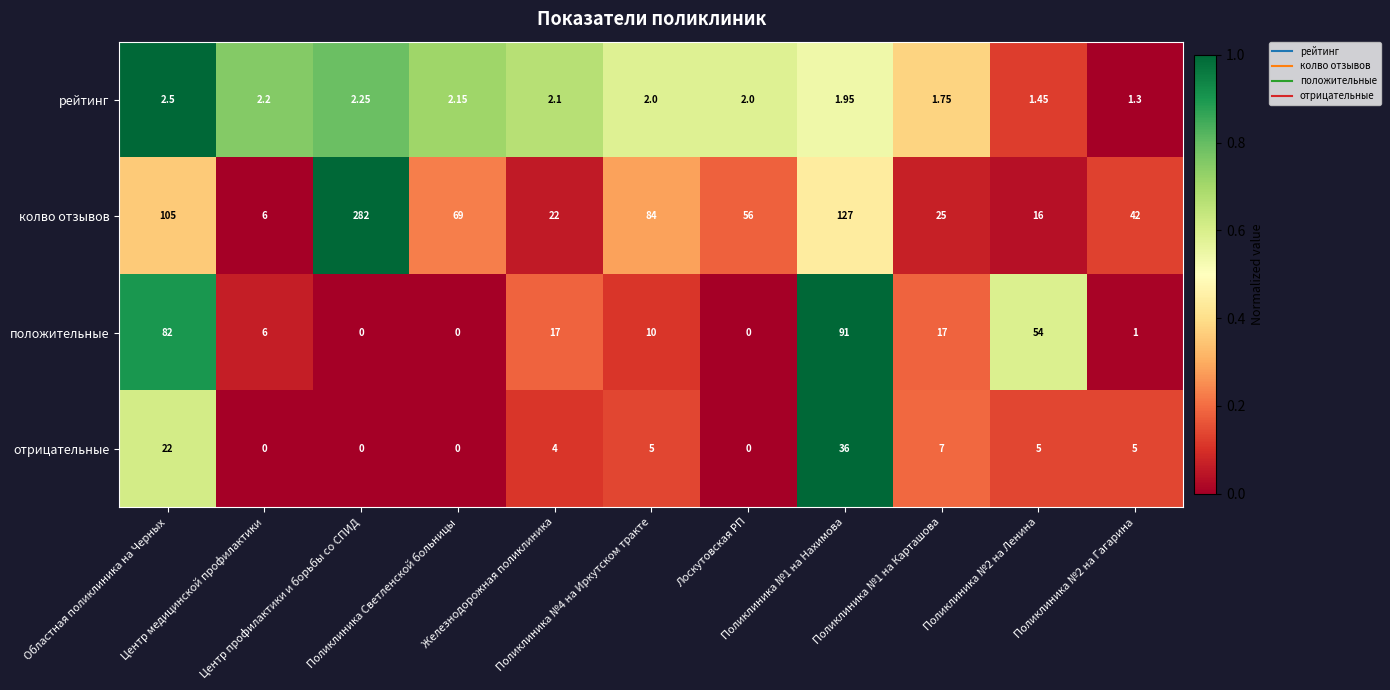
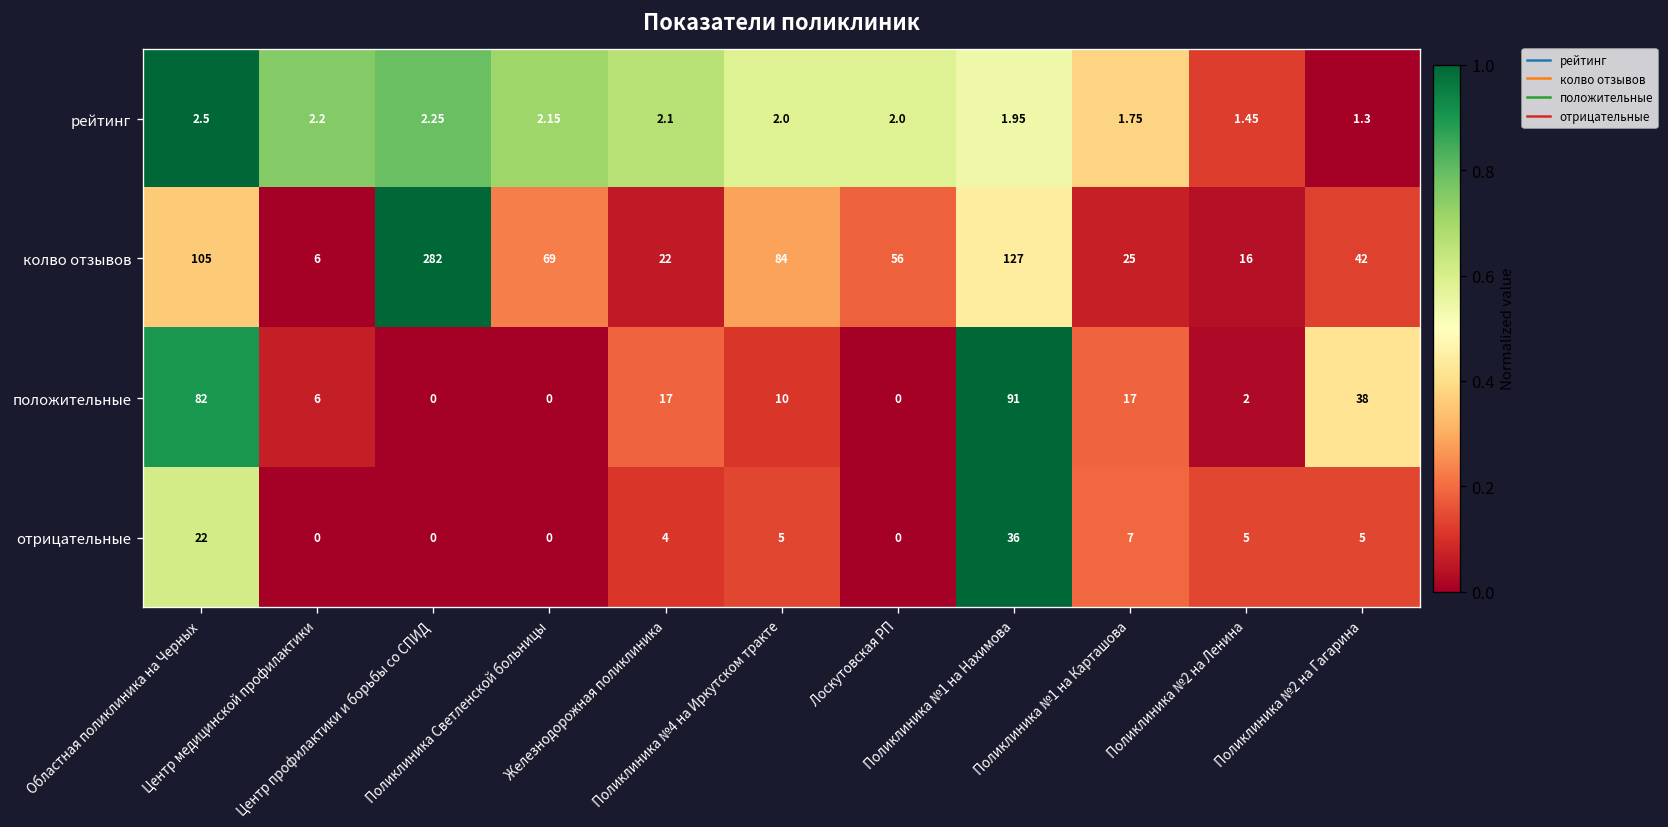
  {
    "рейтинг": {
      "Областная поликлиника на Черных": 2.5,
      "Центр медицинской профилактики": 2.2,
      "Центр профилактики и борьбы со СПИД": 2.25,
      "Поликлиника Светленской больницы": 2.15,
      "Железнодорожная поликлиника": 2.1,
      "Поликлиника №4 на Иркутском тракте": 2.0,
      "Лоскутовская РП": 2.0,
      "Поликлиника №1 на Нахимова": 1.95,
      "Поликлиника №1 на Карташова": 1.75,
      "Поликлиника №2 на Ленина": 1.45,
      "Поликлиника №2 на Гагарина": 1.3
    },
    "колво отзывов": {
      "Областная поликлиника на Черных": 105,
      "Центр медицинской профилактики": 6,
      "Центр профилактики и борьбы со СПИД": 282,
      "Поликлиника Светленской больницы": 69,
      "Железнодорожная поликлиника": 22,
      "Поликлиника №4 на Иркутском тракте": 84,
      "Лоскутовская РП": 56,
      "Поликлиника №1 на Нахимова": 127,
      "Поликлиника №1 на Карташова": 25,
      "Поликлиника №2 на Ленина": 16,
      "Поликлиника №2 на Гагарина": 42
    },
    "положительные": {
      "Областная поликлиника на Черных": 82,
      "Центр медицинской профилактики": 6,
      "Центр профилактики и борьбы со СПИД": 0,
      "Поликлиника Светленской больницы": 0,
      "Железнодорожная поликлиника": 17,
      "Поликлиника №4 на Иркутском тракте": 10,
      "Лоскутовская РП": 0,
      "Поликлиника №1 на Нахимова": 91,
      "Поликлиника №1 на Карташова": 17,
-     "Поликлиника №2 на Ленина": 54,
-     "Поликлиника №2 на Гагарина": 1
+     "Поликлиника №2 на Ленина": 2,
+     "Поликлиника №2 на Гагарина": 38
    },
    "отрицательные": {
      "Областная поликлиника на Черных": 22,
      "Центр медицинской профилактики": 0,
      "Центр профилактики и борьбы со СПИД": 0,
      "Поликлиника Светленской больницы": 0,
      "Железнодорожная поликлиника": 4,
      "Поликлиника №4 на Иркутском тракте": 5,
      "Лоскутовская РП": 0,
      "Поликлиника №1 на Нахимова": 36,
      "Поликлиника №1 на Карташова": 7,
      "Поликлиника №2 на Ленина": 5,
      "Поликлиника №2 на Гагарина": 5
    }
  }
